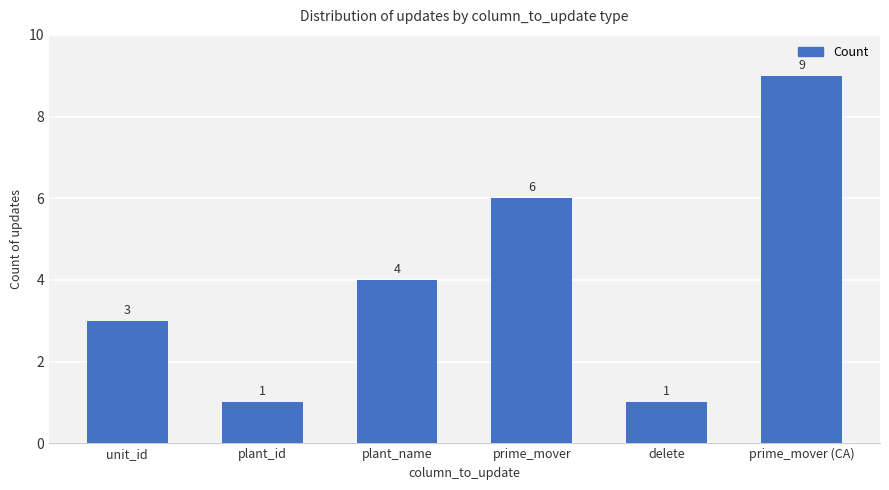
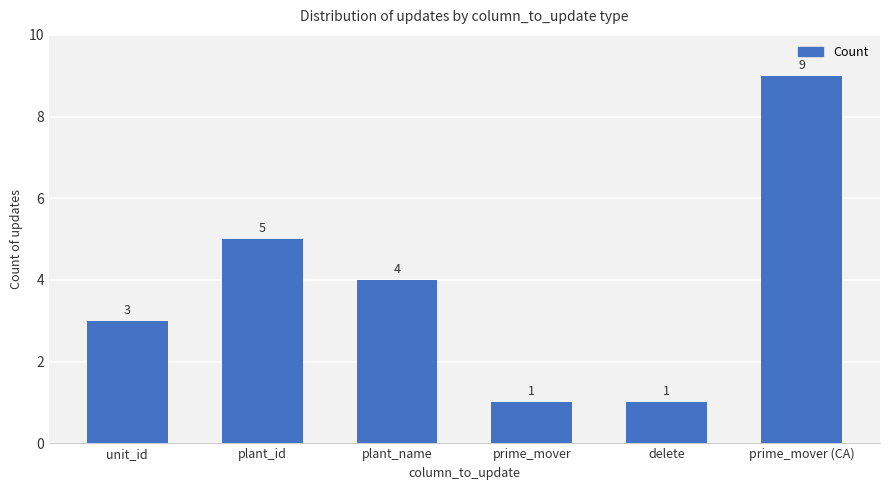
  {
    "unit_id": 3,
-   "plant_id": 1,
+   "plant_id": 5,
    "plant_name": 4,
-   "prime_mover": 6,
+   "prime_mover": 1,
    "delete": 1,
    "prime_mover (CA)": 9
  }
